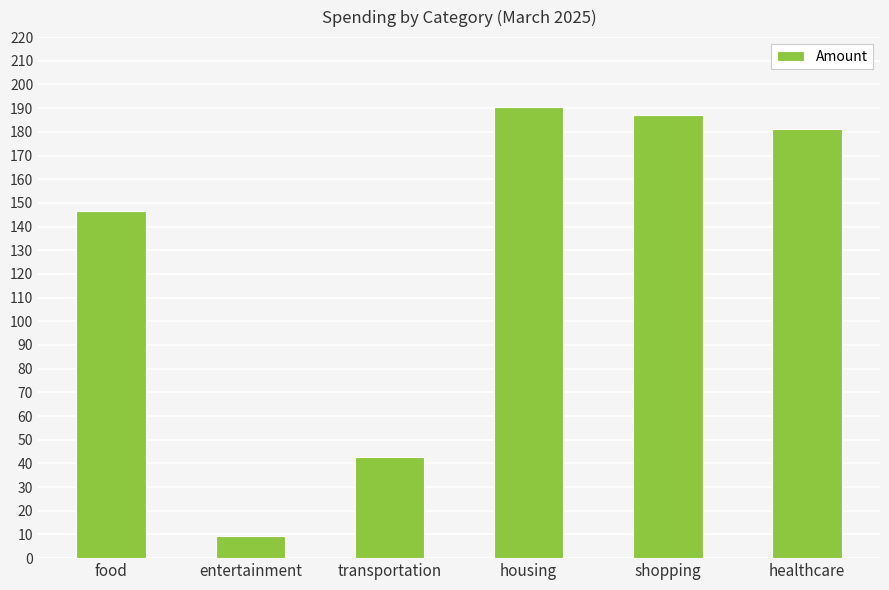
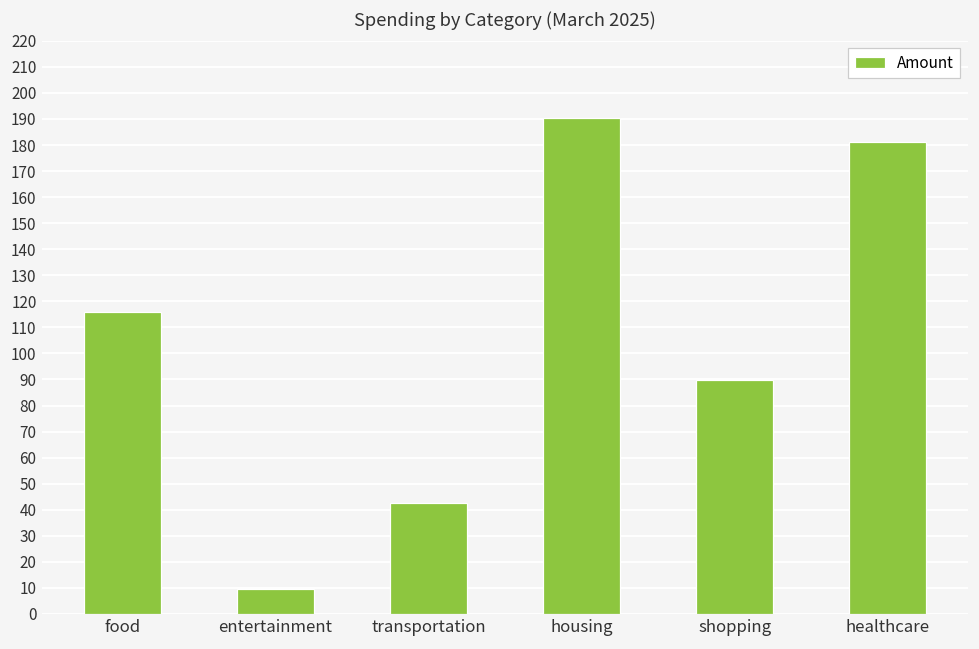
  {
-   "food": 147,
+   "food": 116,
    "entertainment": 9,
    "transportation": 43,
    "housing": 190,
-   "shopping": 187,
+   "shopping": 90,
    "healthcare": 181
  }
